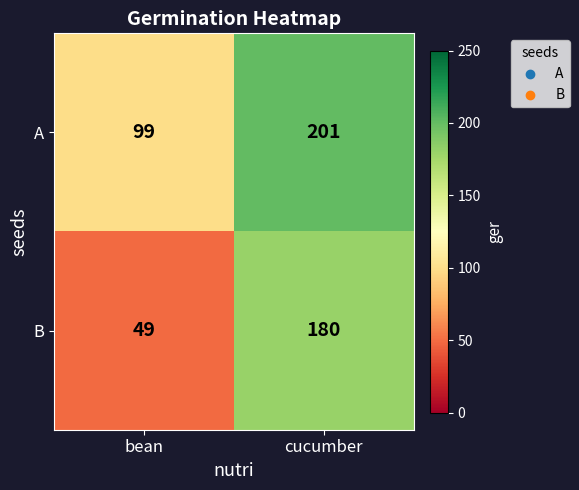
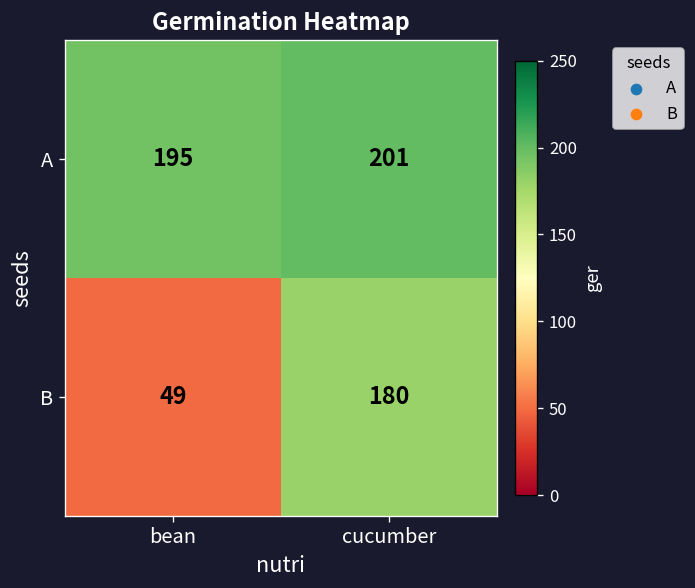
  {
    "A": {
-     "bean": 99,
+     "bean": 195,
      "cucumber": 201
    },
    "B": {
      "bean": 49,
      "cucumber": 180
    }
  }
